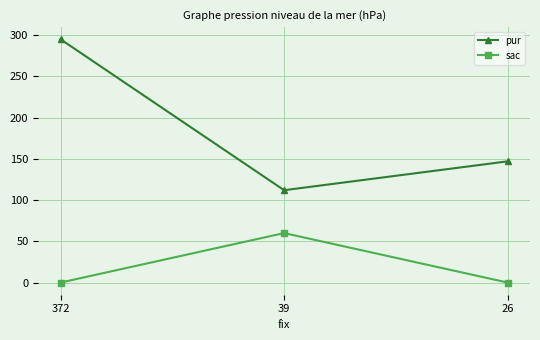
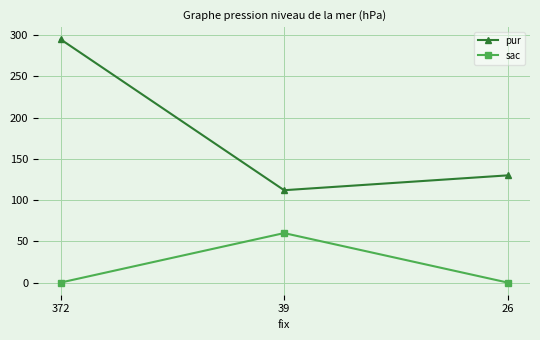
  {
    "pur": {
      "372": 300,
      "39": 110,
-     "26": 150
+     "26": 130
    },
    "sac": {
      "372": 0,
      "39": 60,
      "26": 0
    }
  }
